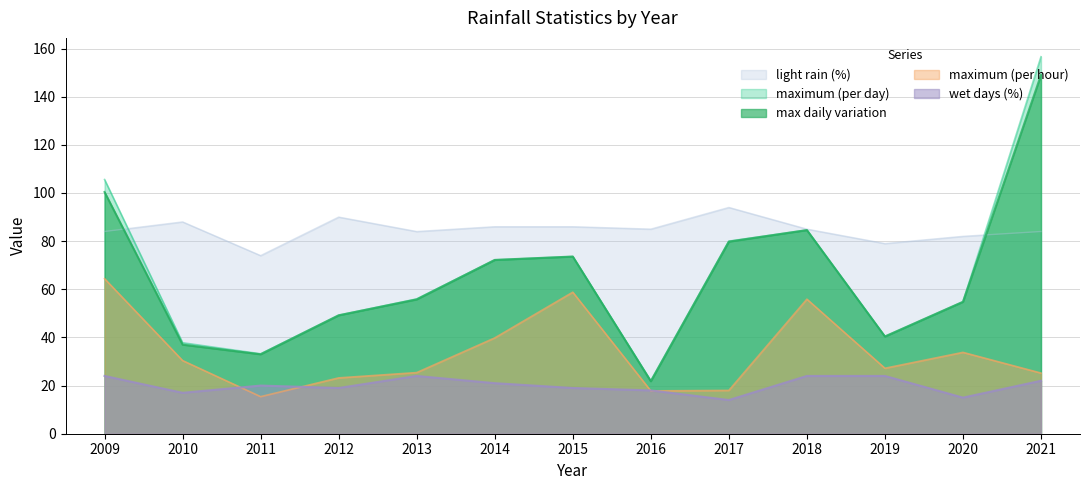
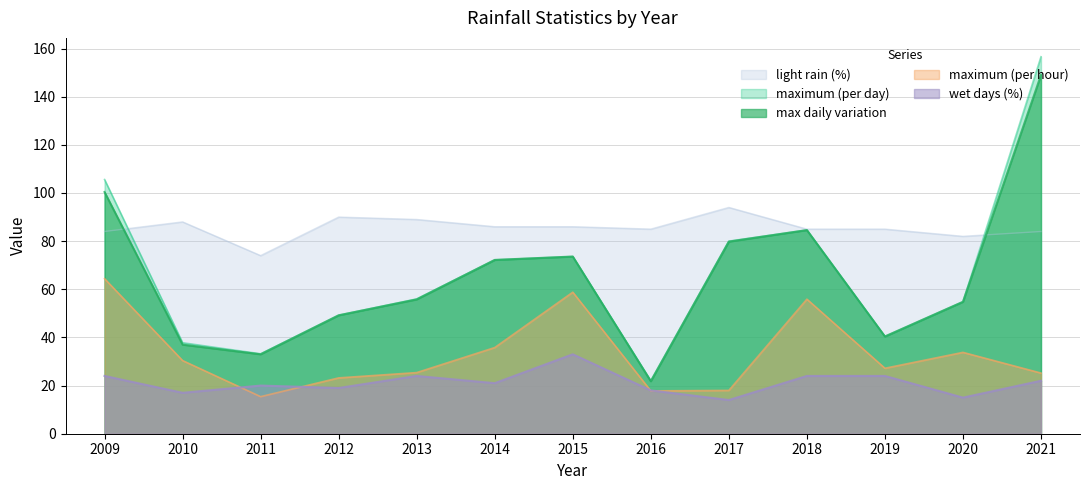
  {
    "light rain (%)": {
      "2009": 84,
      "2010": 88,
      "2011": 74,
      "2012": 90,
-     "2013": 84,
+     "2013": 89,
      "2014": 86,
      "2015": 86,
      "2016": 85,
      "2017": 94,
-     "2019": 79,
+     "2019": 85,
      "2020": 82,
      "2021": 84
    },
    "maximum (per hour)": {
      "2009": 64,
      "2010": 30,
      "2011": 15,
      "2012": 23,
      "2013": 25,
-     "2014": 40,
+     "2014": 36,
      "2015": 59,
      "2017": 18,
      "2018": 56,
      "2019": 27,
      "2020": 34,
      "2021": 25
    },
    "wet days (%)": {
      "2009": 24,
      "2010": 17,
      "2011": 20,
      "2012": 19,
      "2013": 24,
      "2014": 21,
-     "2015": 19,
+     "2015": 33,
      "2017": 14,
      "2018": 24,
      "2019": 24,
      "2020": 15,
      "2021": 22
    }
  }
